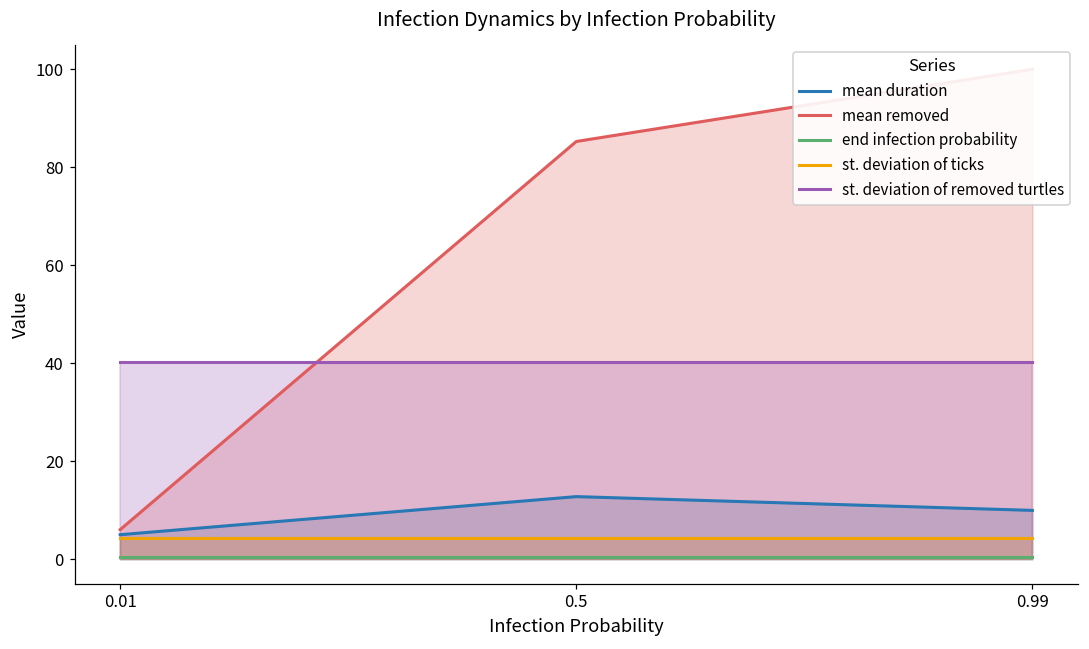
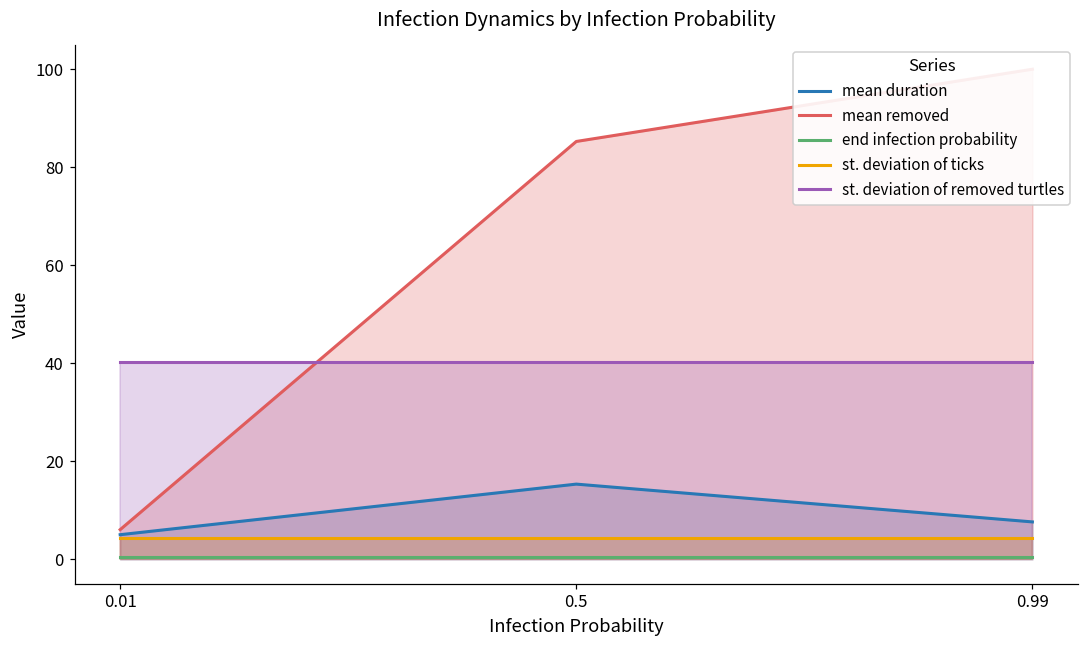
  {
    "mean duration": {
      "0.01": 5,
-     "0.5": 13,
-     "0.99": 10
+     "0.5": 15,
+     "0.99": 8
    },
    "mean removed": {
      "0.01": 6,
      "0.5": 85
    },
    "end infection probability": {
      "0.01": 1,
      "0.5": 1,
      "0.99": 1
    },
    "st. deviation of ticks": {
      "0.01": 4,
      "0.5": 4,
      "0.99": 4
    },
    "st. deviation of removed turtles": {
      "0.01": 40,
      "0.5": 40,
      "0.99": 40
    }
  }
